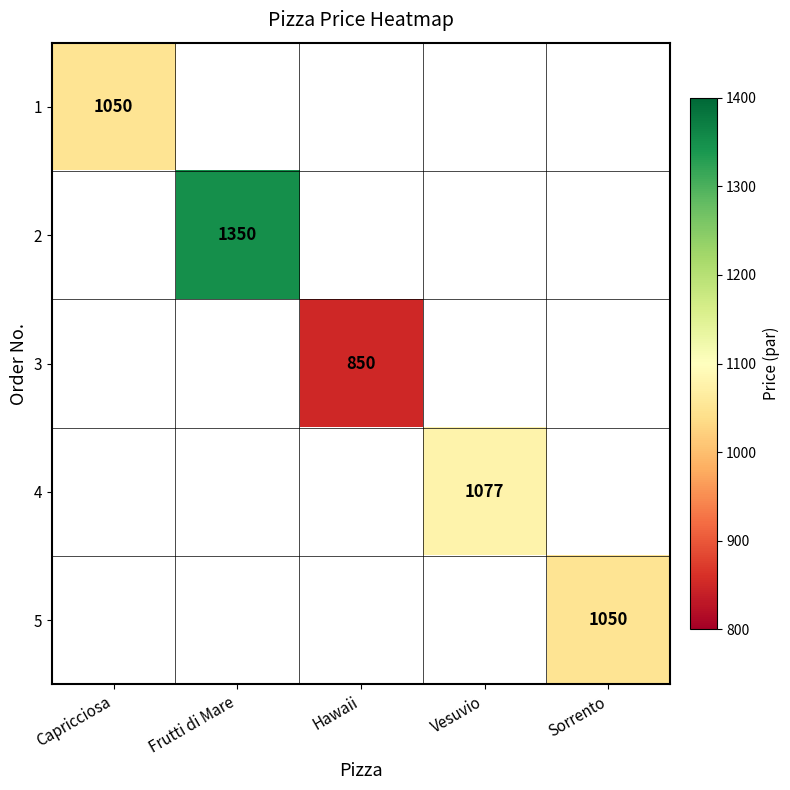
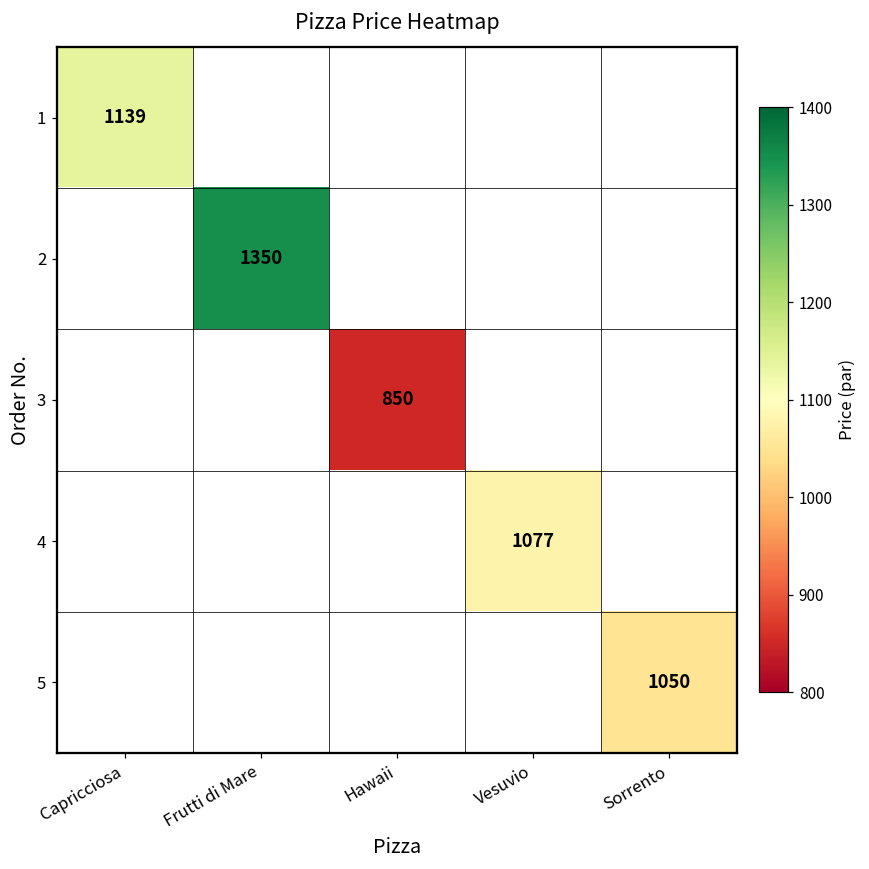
  {
    "1": {
-     "Capricciosa": 1050
+     "Capricciosa": 1139
    },
    "2": {
      "Frutti di Mare": 1350
    },
    "3": {
      "Hawaii": 850
    },
    "4": {
      "Vesuvio": 1077
    },
    "5": {
      "Sorrento": 1050
    }
  }
